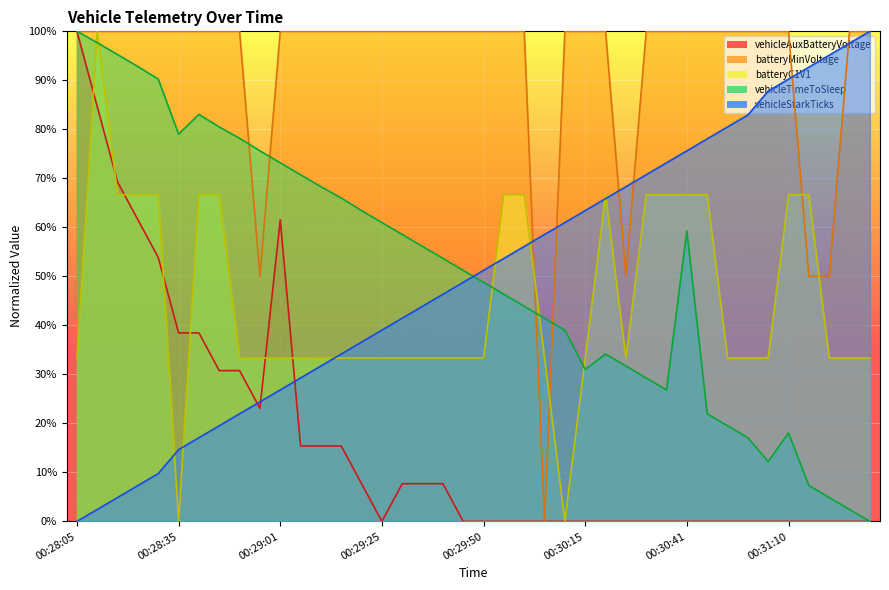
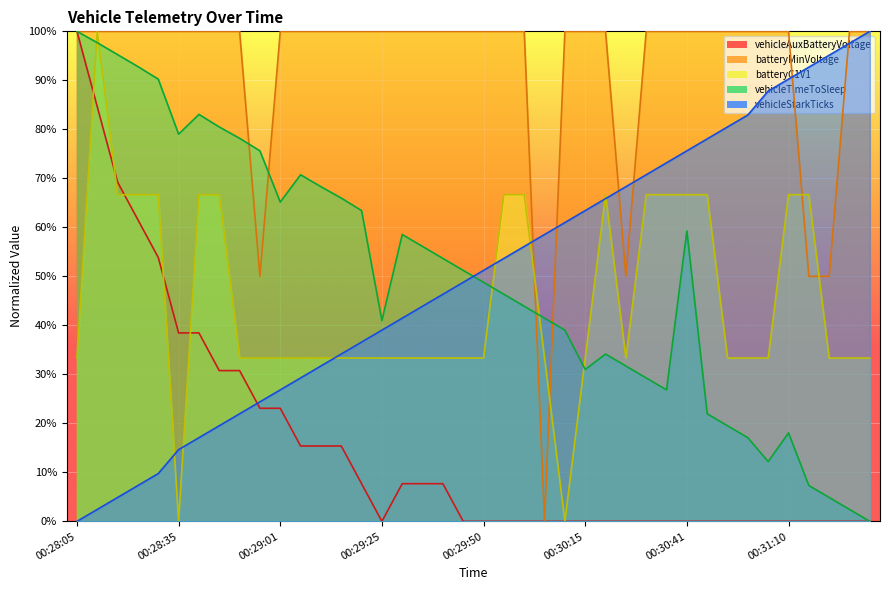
  {
    "vehicleAuxBatteryVoltage": {
      "00:28:35": "38%",
-     "00:29:01": "62%",
+     "00:29:01": "23%",
      "00:29:25": "0%",
      "00:29:50": "0%",
      "00:30:15": "0%",
      "00:30:41": "0%",
      "00:31:10": "0%"
    },
    "batteryMinVoltage": {
      "00:28:35": "100%",
      "00:29:01": "100%",
      "00:29:25": "100%",
      "00:29:50": "100%",
      "00:30:15": "100%",
      "00:30:41": "100%",
      "00:31:10": "100%"
    },
    "batteryC1V1": {
      "00:28:05": "33%",
      "00:28:35": "0%",
      "00:29:01": "33%",
      "00:29:25": "33%",
      "00:29:50": "33%",
      "00:30:15": "33%",
      "00:30:41": "67%",
      "00:31:10": "67%"
    },
    "vehicleTimeToSleep": {
      "00:28:35": "79%",
-     "00:29:01": "73%",
-     "00:29:25": "61%",
+     "00:29:01": "65%",
+     "00:29:25": "41%",
      "00:29:50": "49%",
      "00:30:15": "31%",
      "00:30:41": "59%",
      "00:31:10": "18%"
    },
    "vehicleStarkTicks": {
      "00:28:05": "0%",
      "00:28:35": "15%",
      "00:29:01": "27%",
      "00:29:25": "39%",
      "00:29:50": "51%",
      "00:30:15": "63%",
      "00:30:41": "76%"
    }
  }
